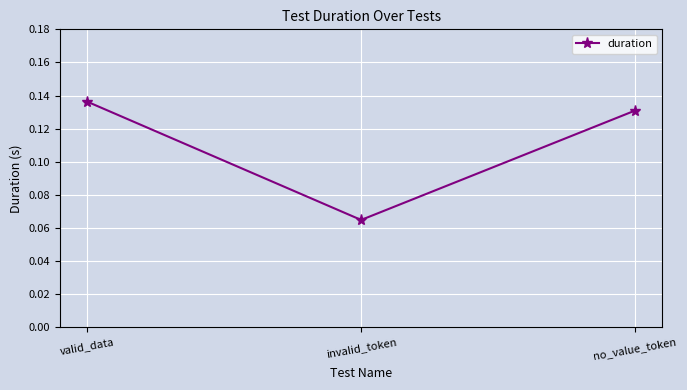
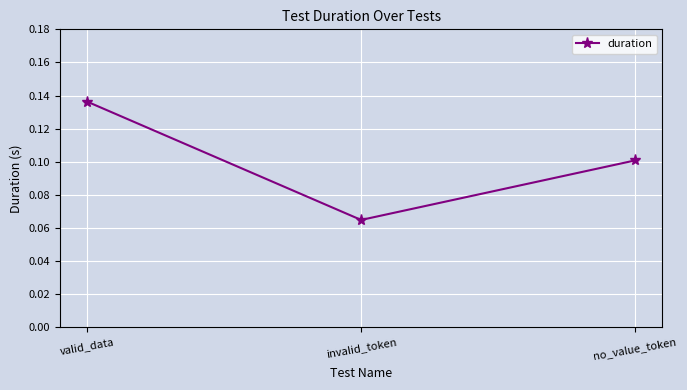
  {
    "valid_data": 0.136,
    "invalid_token": 0.065,
-   "no_value_token": 0.131
+   "no_value_token": 0.101
  }
